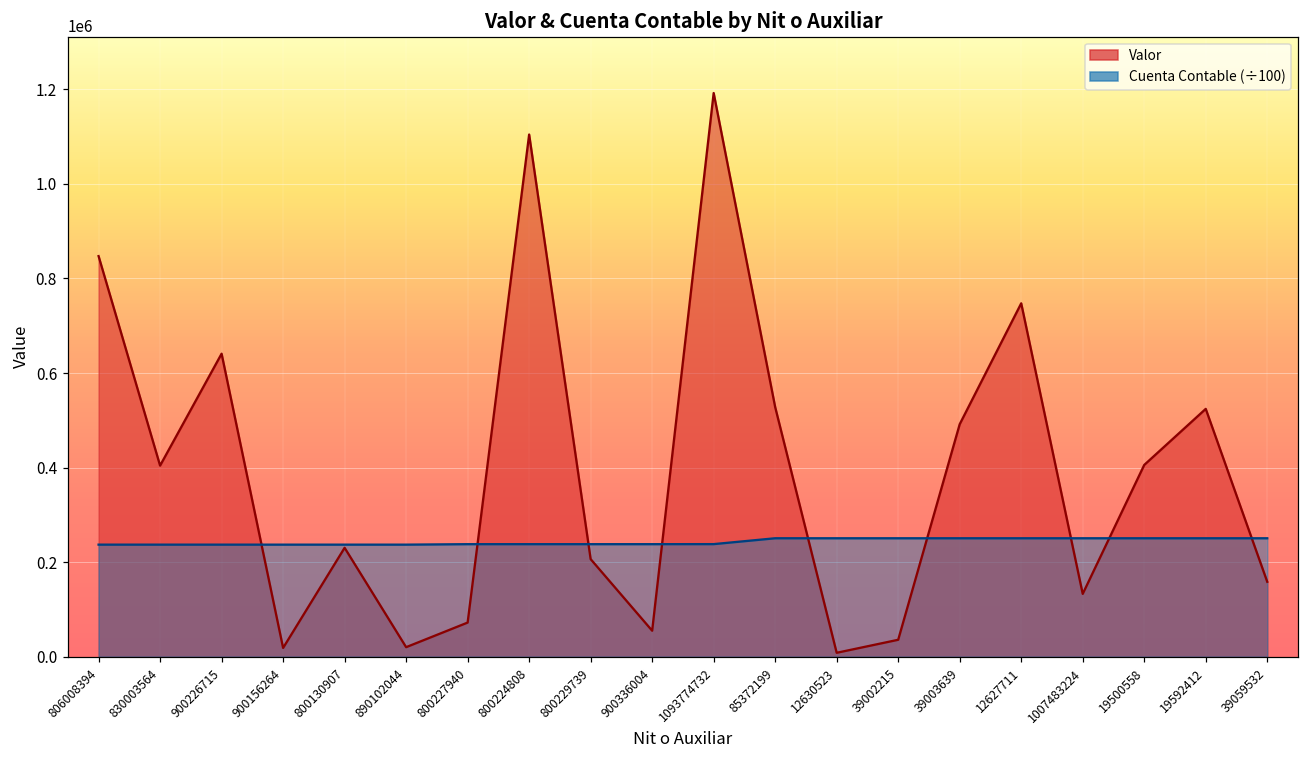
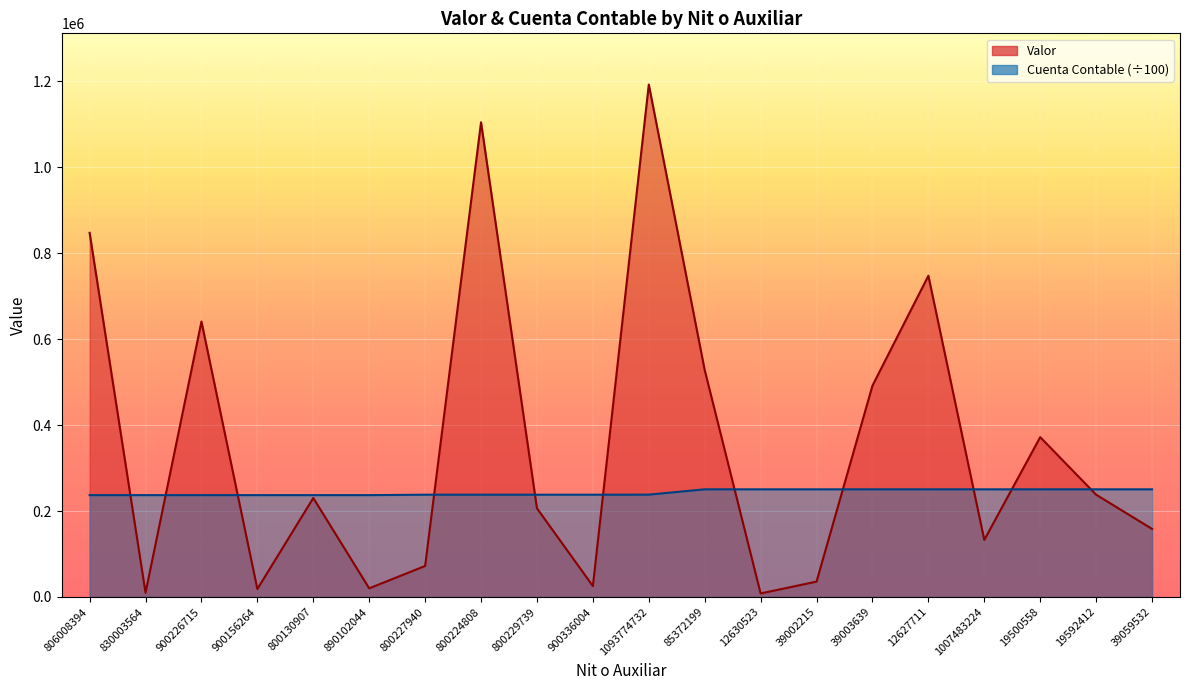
  {
    "Valor": {
      "806008394": 850000,
-     "830003564": 400000,
+     "830003564": 10000,
      "900226715": 640000,
      "900156264": 20000,
      "800130907": 230000,
      "890102044": 20000,
      "800227940": 70000,
      "800224808": 1100000,
      "800229739": 210000,
-     "900336004": 50000,
+     "900336004": 30000,
      "1093774732": 1190000,
      "85372199": 530000,
      "12630523": 10000,
      "39002215": 40000,
      "39003639": 490000,
      "12627711": 750000,
      "1007483224": 130000,
-     "19500558": 410000,
-     "19592412": 520000,
+     "19500558": 370000,
+     "19592412": 240000,
      "39059532": 160000
    },
    "Cuenta Contable (÷100)": {
      "806008394": 240000,
      "830003564": 240000,
      "900226715": 240000,
      "900156264": 240000,
      "800130907": 240000,
      "890102044": 240000,
      "800227940": 240000,
      "800224808": 240000,
      "800229739": 240000,
      "900336004": 240000,
      "1093774732": 240000,
      "85372199": 250000,
      "12630523": 250000,
      "39002215": 250000,
      "39003639": 250000,
      "12627711": 250000,
      "1007483224": 250000,
      "19500558": 250000,
      "19592412": 250000,
      "39059532": 250000
    }
  }
